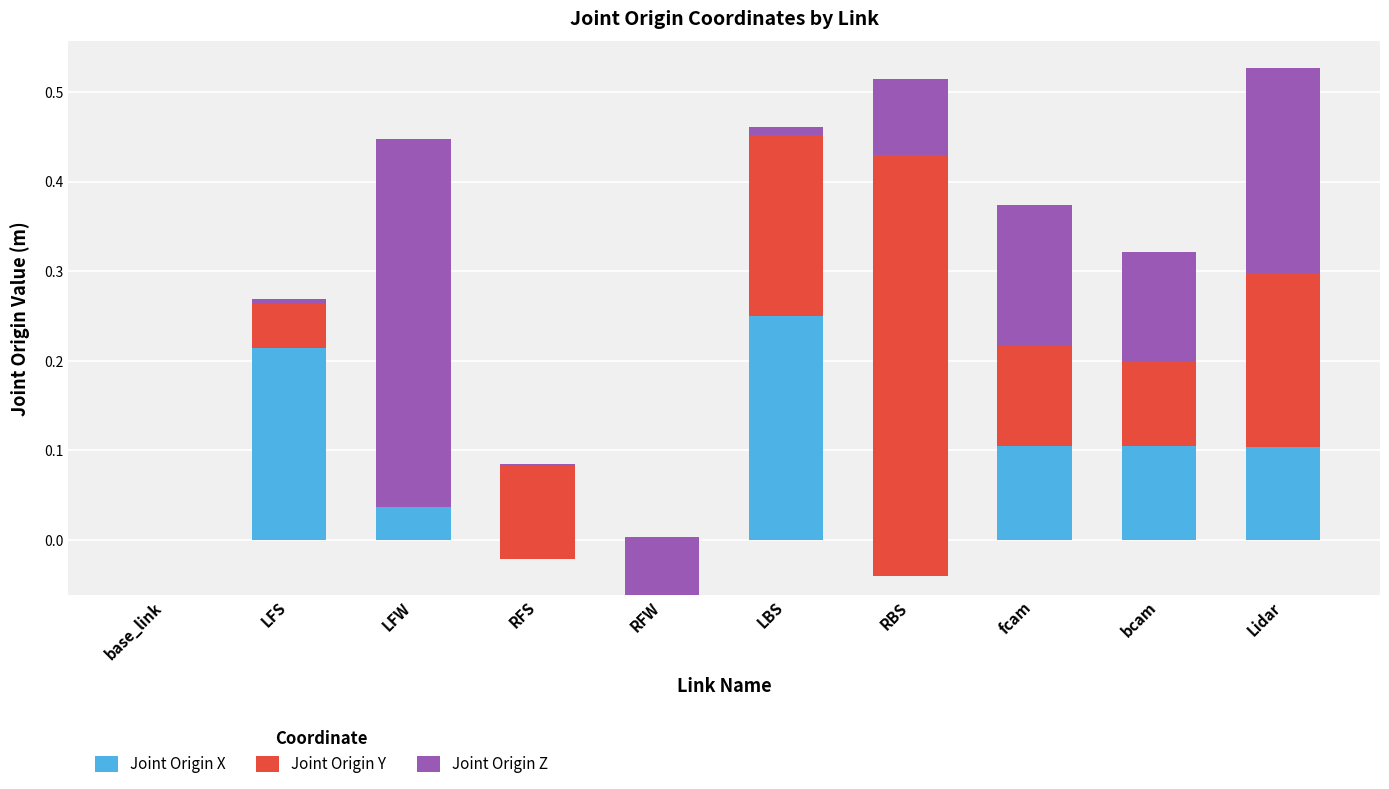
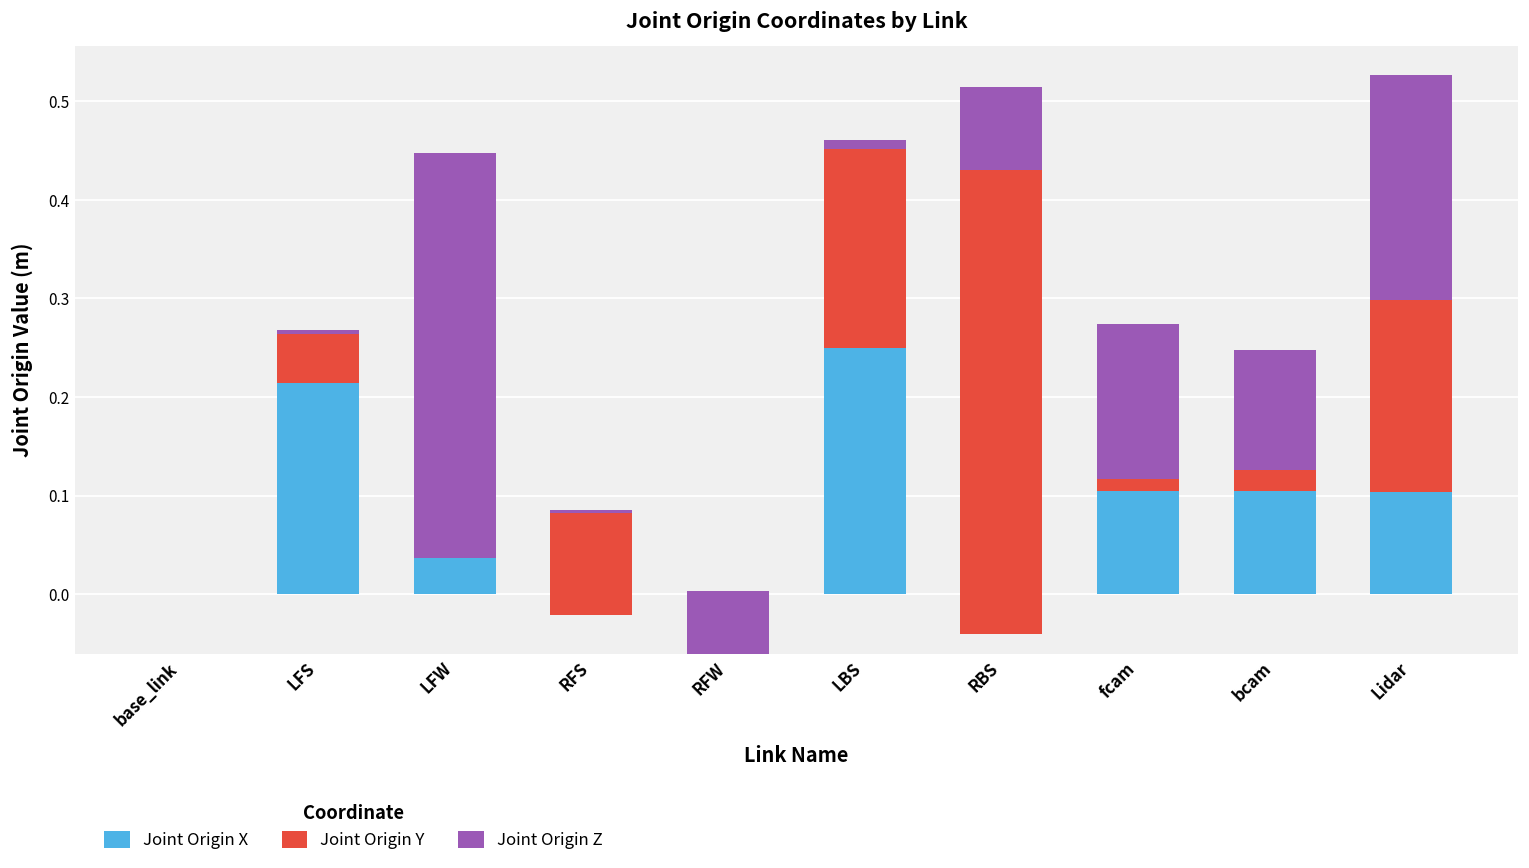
  {
    "Joint Origin X": {
      "base_link": 0.00,
      "LFS": 0.21,
      "RFS": -0.02,
      "LBS": 0.25,
      "RBS": -0.04,
      "fcam": 0.11,
      "bcam": 0.11,
      "Lidar": 0.10
    },
    "Joint Origin Y": {
      "base_link": 0.00,
      "LFS": 0.05,
      "RFS": 0.10,
      "RFW": -0.02,
      "LBS": 0.20,
      "RBS": 0.47,
-     "fcam": 0.11,
-     "bcam": 0.10,
+     "fcam": 0.01,
+     "bcam": 0.02,
      "Lidar": 0.19
    },
    "Joint Origin Z": {
      "base_link": 0.00,
      "LFW": 0.41,
      "RFW": 0.06,
      "LBS": 0.01,
      "RBS": 0.08,
      "fcam": 0.16,
      "bcam": 0.12,
      "Lidar": 0.23
    }
  }
